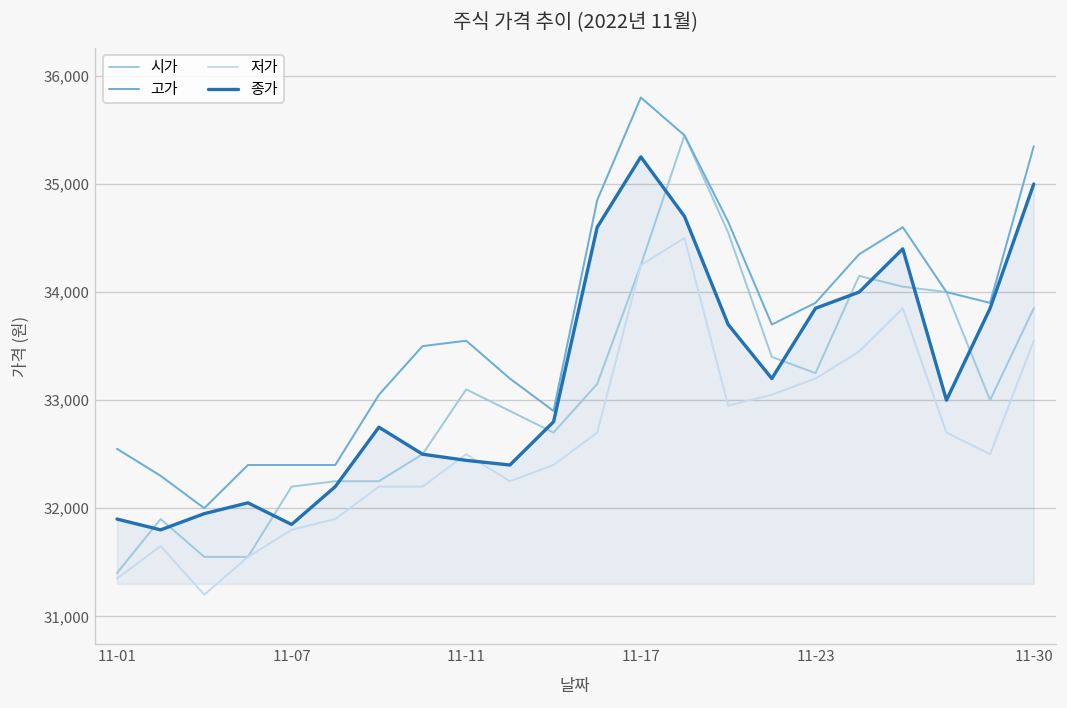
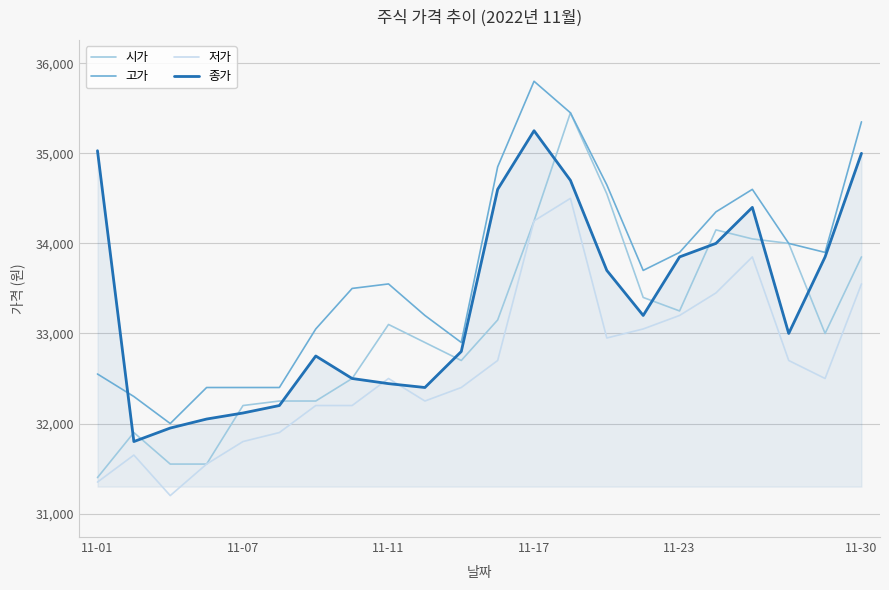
  {
    "종가": {
-     "11-01": "31,900",
-     "11-07": "31,900",
+     "11-01": "35,000",
+     "11-07": "32,100",
      "11-11": "32,400",
      "11-17": "35,300",
      "11-23": "33,900",
      "11-30": "35,000"
    }
  }
